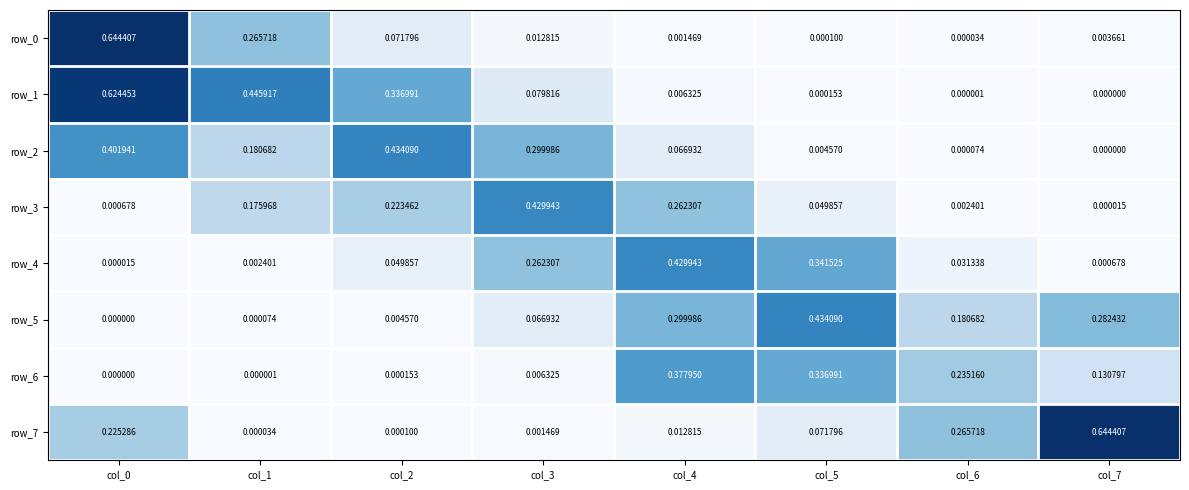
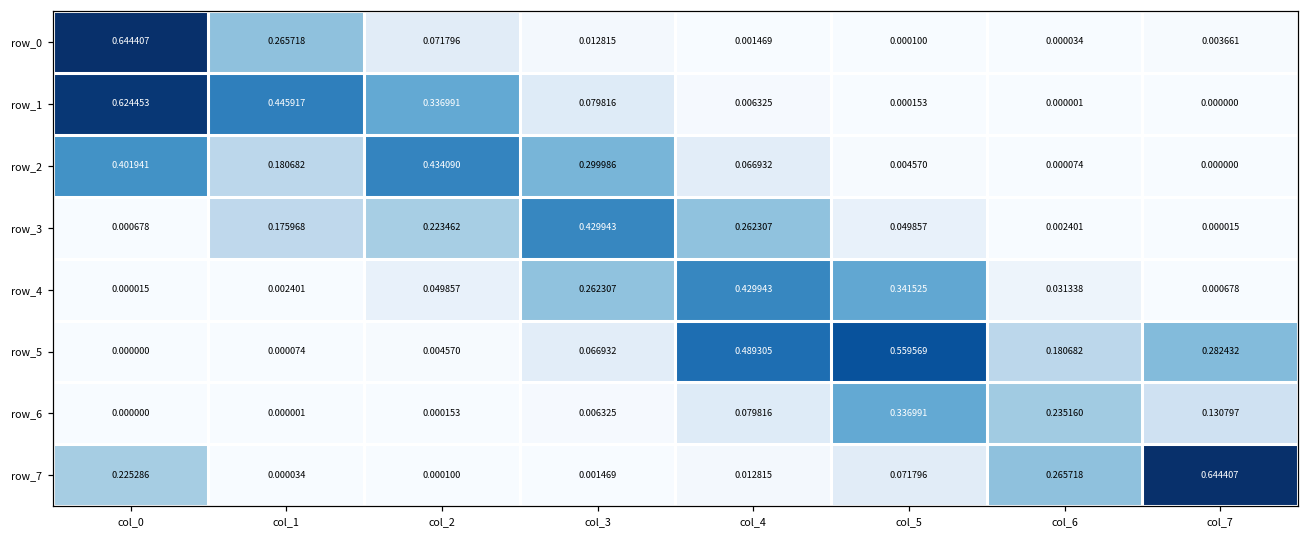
  {
    "row_0": {
      "col_0": 0.644407,
      "col_1": 0.265718,
      "col_2": 0.071796,
      "col_3": 0.012815,
      "col_4": 0.001469,
      "col_5": 0.000100,
      "col_6": 0.000034,
      "col_7": 0.003661
    },
    "row_1": {
      "col_0": 0.624453,
      "col_1": 0.445917,
      "col_2": 0.336991,
      "col_3": 0.079816,
      "col_4": 0.006325,
      "col_5": 0.000153,
      "col_6": 0.000001,
      "col_7": 0.000000
    },
    "row_2": {
      "col_0": 0.401941,
      "col_1": 0.180682,
      "col_2": 0.434090,
      "col_3": 0.299986,
      "col_4": 0.066932,
      "col_5": 0.004570,
      "col_6": 0.000074,
      "col_7": 0.000000
    },
    "row_3": {
      "col_0": 0.000678,
      "col_1": 0.175968,
      "col_2": 0.223462,
      "col_3": 0.429943,
      "col_4": 0.262307,
      "col_5": 0.049857,
      "col_6": 0.002401,
      "col_7": 0.000015
    },
    "row_4": {
      "col_0": 0.000015,
      "col_1": 0.002401,
      "col_2": 0.049857,
      "col_3": 0.262307,
      "col_4": 0.429943,
      "col_5": 0.341525,
      "col_6": 0.031338,
      "col_7": 0.000678
    },
    "row_5": {
      "col_0": 0.000000,
      "col_1": 0.000074,
      "col_2": 0.004570,
      "col_3": 0.066932,
-     "col_4": 0.299986,
-     "col_5": 0.434090,
+     "col_4": 0.489305,
+     "col_5": 0.559569,
      "col_6": 0.180682,
      "col_7": 0.282432
    },
    "row_6": {
      "col_0": 0.000000,
      "col_1": 0.000001,
      "col_2": 0.000153,
      "col_3": 0.006325,
-     "col_4": 0.377950,
+     "col_4": 0.079816,
      "col_5": 0.336991,
      "col_6": 0.235160,
      "col_7": 0.130797
    },
    "row_7": {
      "col_0": 0.225286,
      "col_1": 0.000034,
      "col_2": 0.000100,
      "col_3": 0.001469,
      "col_4": 0.012815,
      "col_5": 0.071796,
      "col_6": 0.265718,
      "col_7": 0.644407
    }
  }
